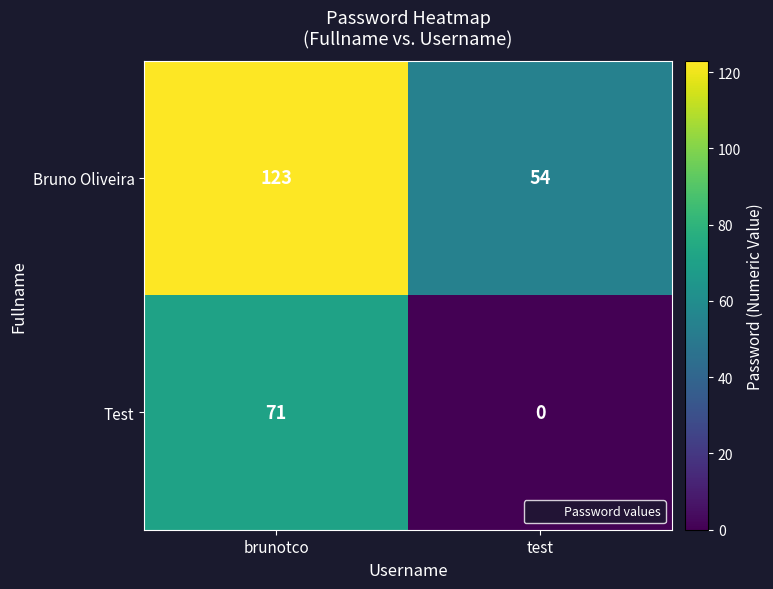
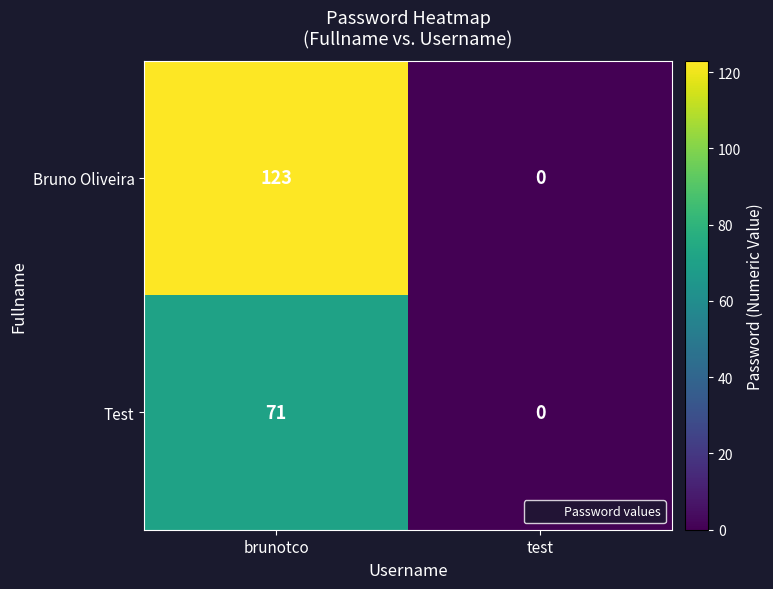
  {
    "Bruno Oliveira": {
      "brunotco": 123,
-     "test": 54
+     "test": 0
    },
    "Test": {
      "brunotco": 71,
      "test": 0
    }
  }
